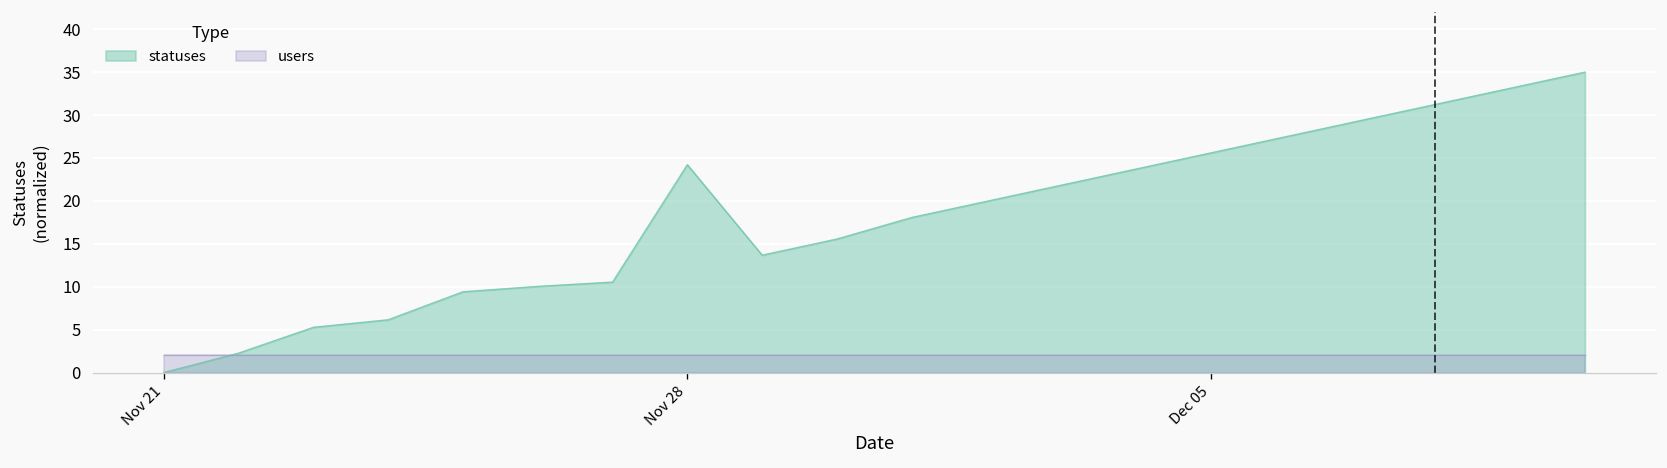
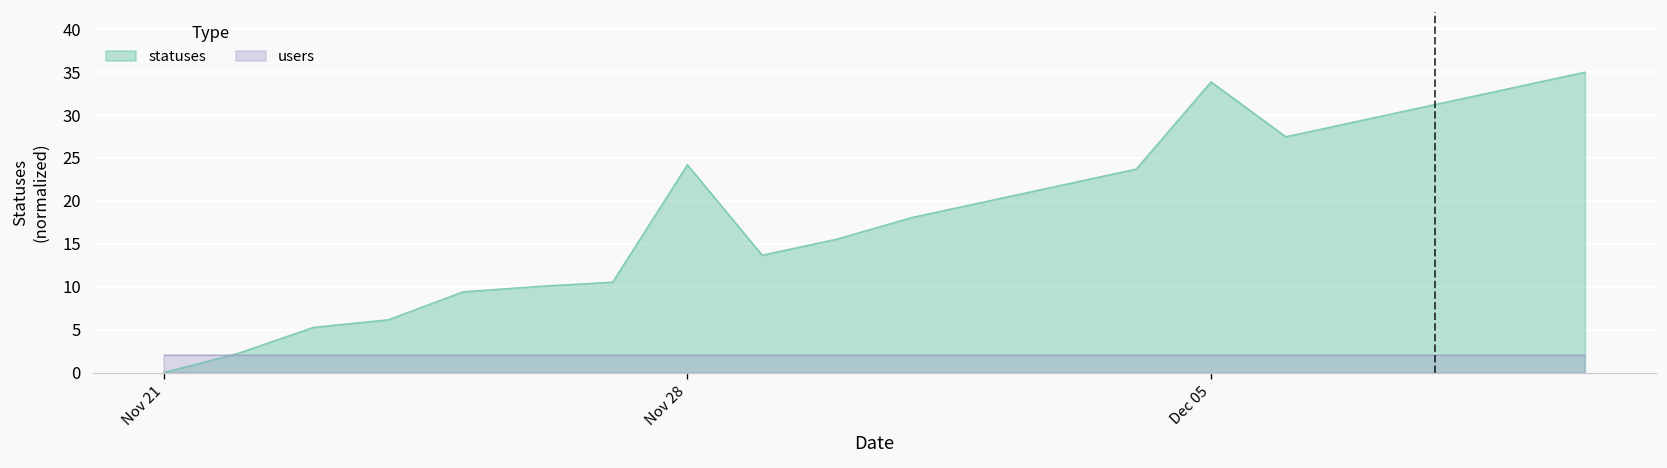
  {
    "statuses": {
      "Nov 21": 0,
      "Nov 28": 24,
-     "Dec 05": 26
+     "Dec 05": 34
    },
    "users": {
      "Nov 21": 2,
      "Nov 28": 2,
      "Dec 05": 2
    }
  }
